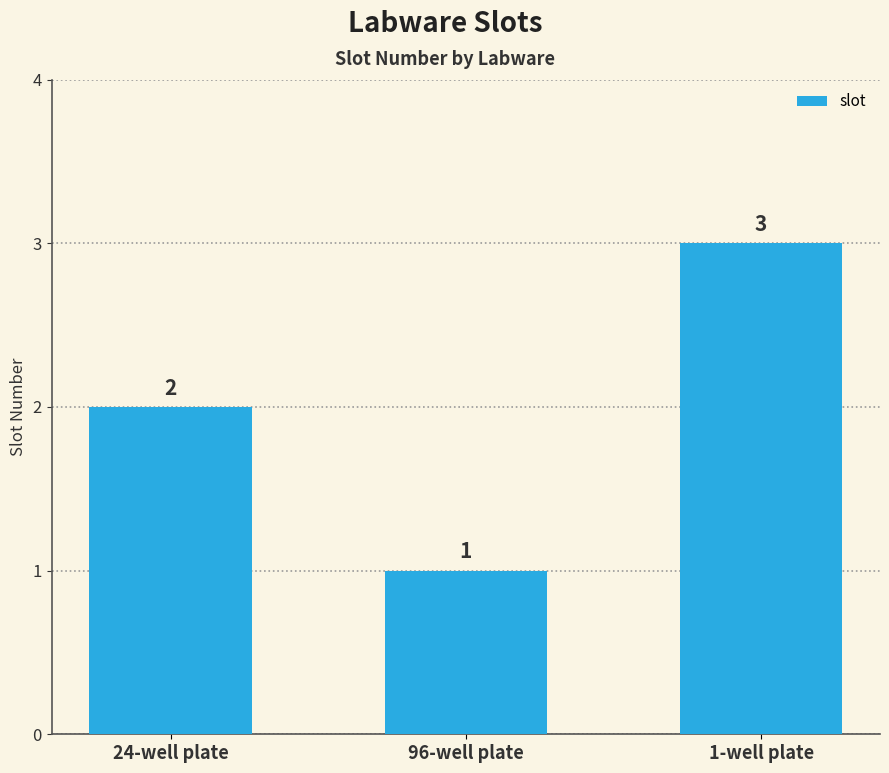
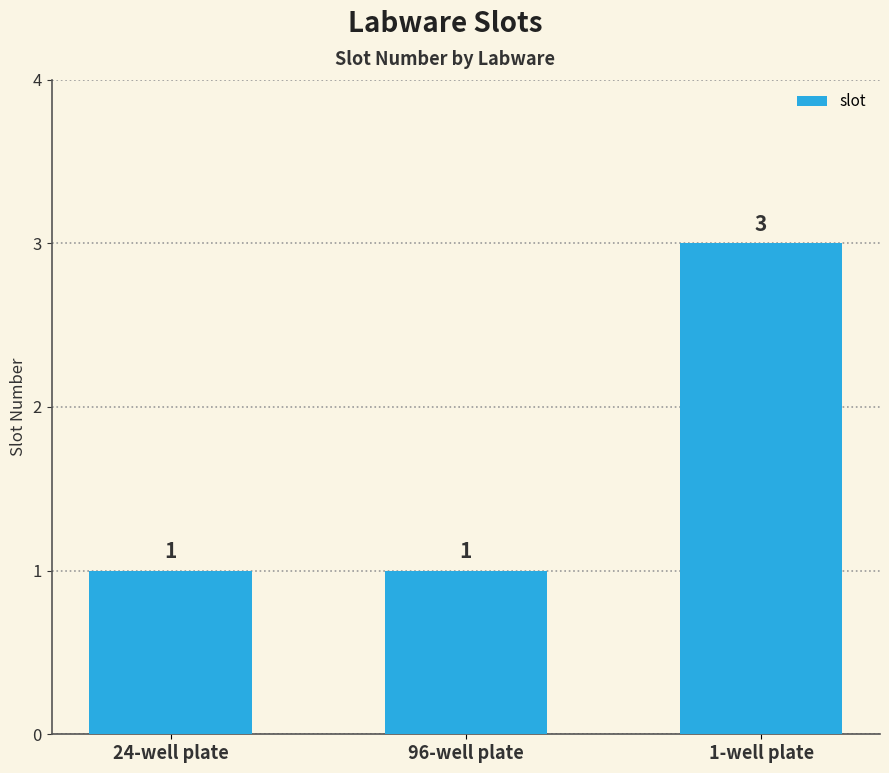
  {
-   "24-well plate": 2,
+   "24-well plate": 1,
    "96-well plate": 1,
    "1-well plate": 3
  }
